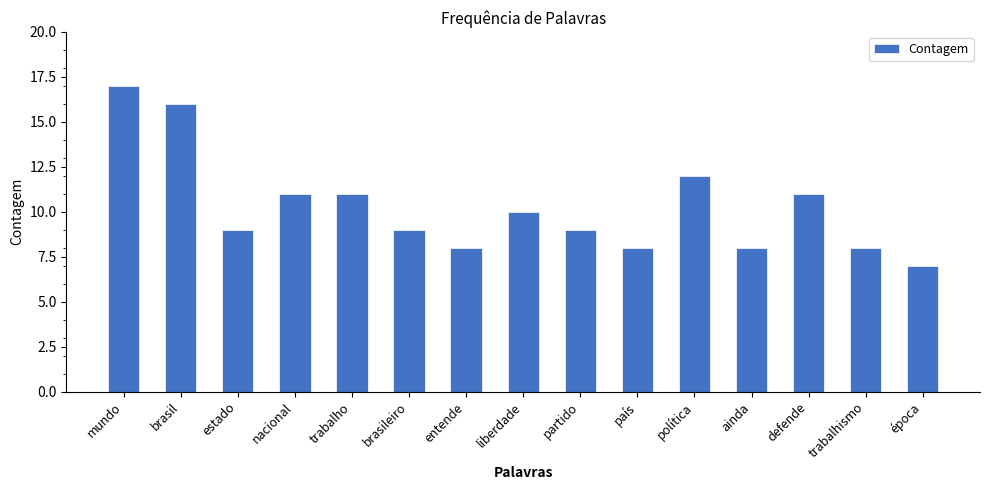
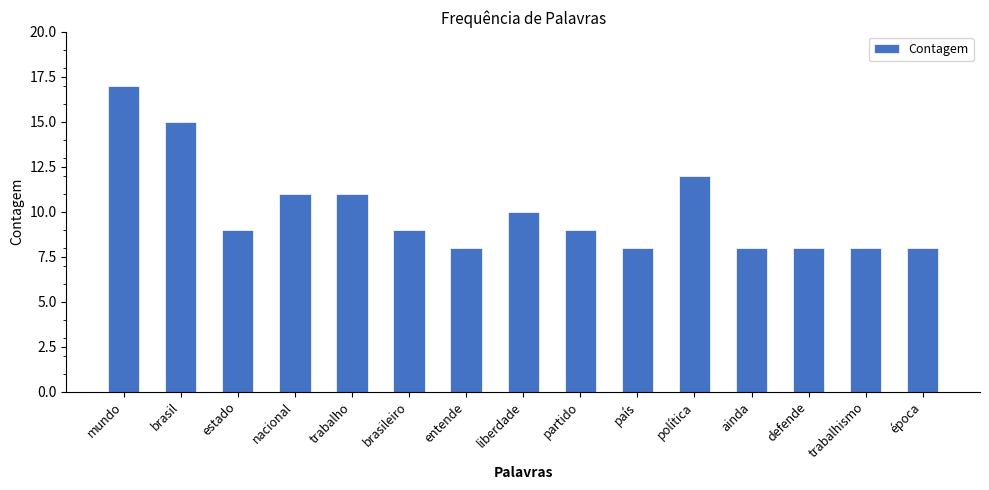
  {
    "mundo": 17,
-   "brasil": 16,
+   "brasil": 15,
    "estado": 9,
    "nacional": 11,
    "trabalho": 11,
    "brasileiro": 9,
    "entende": 8,
    "liberdade": 10,
    "partido": 9,
    "país": 8,
    "política": 12,
    "ainda": 8,
-   "defende": 11,
+   "defende": 8,
    "trabalhismo": 8,
-   "época": 7
+   "época": 8
  }
